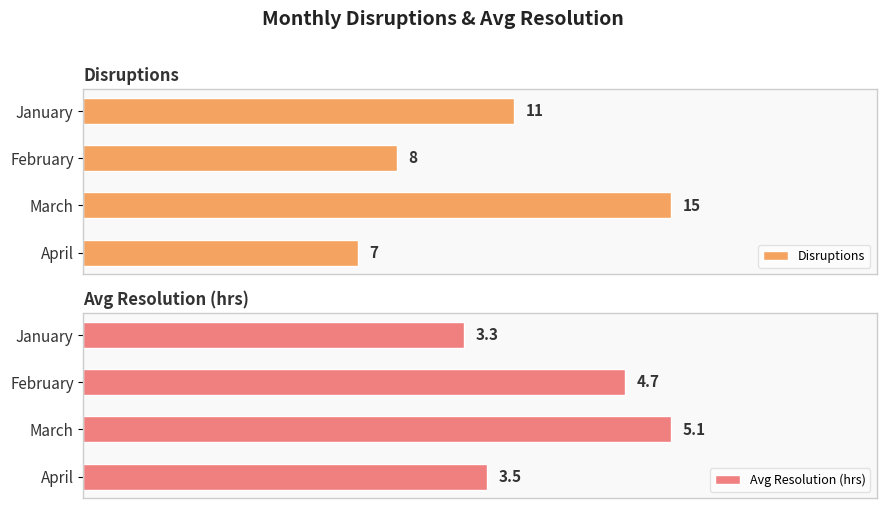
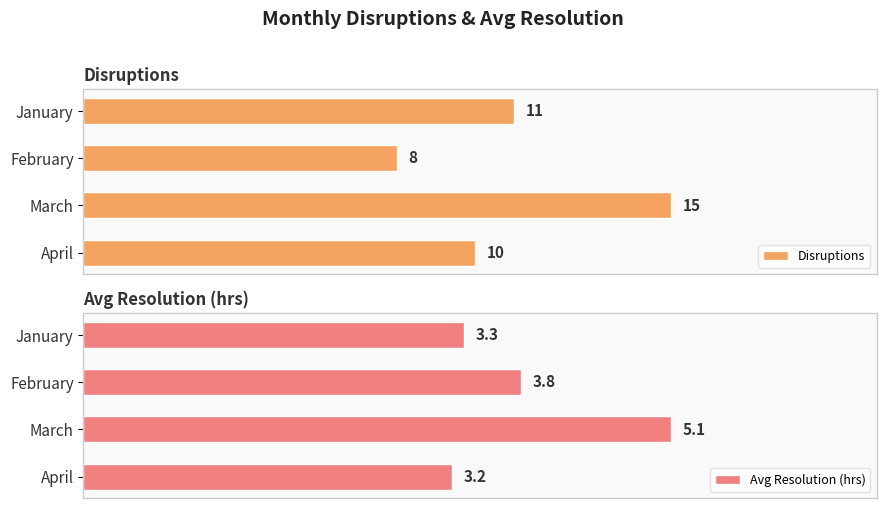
  {
    "Disruptions": {
      "January": 11,
      "February": 8,
      "March": 15,
-     "April": 7
+     "April": 10
    },
    "Avg Resolution (hrs)": {
      "January": 3.3,
-     "February": 4.7,
+     "February": 3.8,
      "March": 5.1,
-     "April": 3.5
+     "April": 3.2
    }
  }
